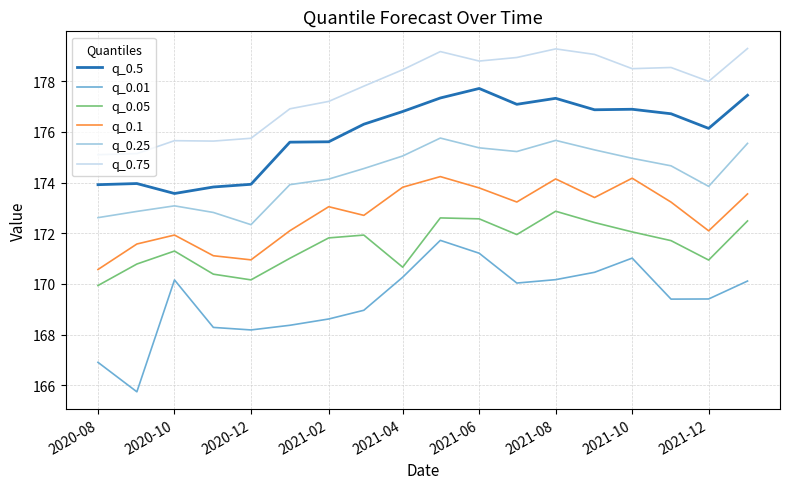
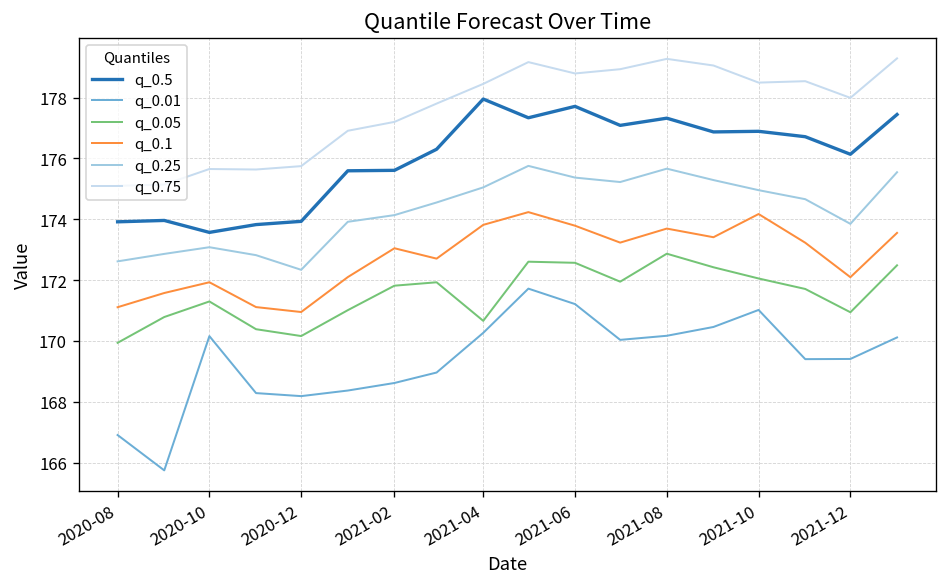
  {
    "q_0.5": {
      "2020-08": 173.9,
      "2020-10": 173.6,
      "2020-12": 173.9,
      "2021-02": 175.6,
-     "2021-04": 176.8,
+     "2021-04": 178.0,
      "2021-06": 177.7,
      "2021-08": 177.3,
      "2021-10": 176.9,
      "2021-12": 176.1
    },
    "q_0.05": {
      "2020-08": 169.9,
      "2020-10": 171.3,
      "2020-12": 170.2,
      "2021-02": 171.8,
      "2021-04": 170.7,
      "2021-06": 172.6,
      "2021-08": 172.9,
      "2021-10": 172.1,
      "2021-12": 170.9
    },
    "q_0.1": {
-     "2020-08": 170.6,
+     "2020-08": 171.1,
      "2020-10": 171.9,
      "2020-12": 171.0,
      "2021-02": 173.0,
      "2021-04": 173.8,
      "2021-06": 173.8,
-     "2021-08": 174.1,
+     "2021-08": 173.7,
      "2021-10": 174.2,
      "2021-12": 172.1
    }
  }
